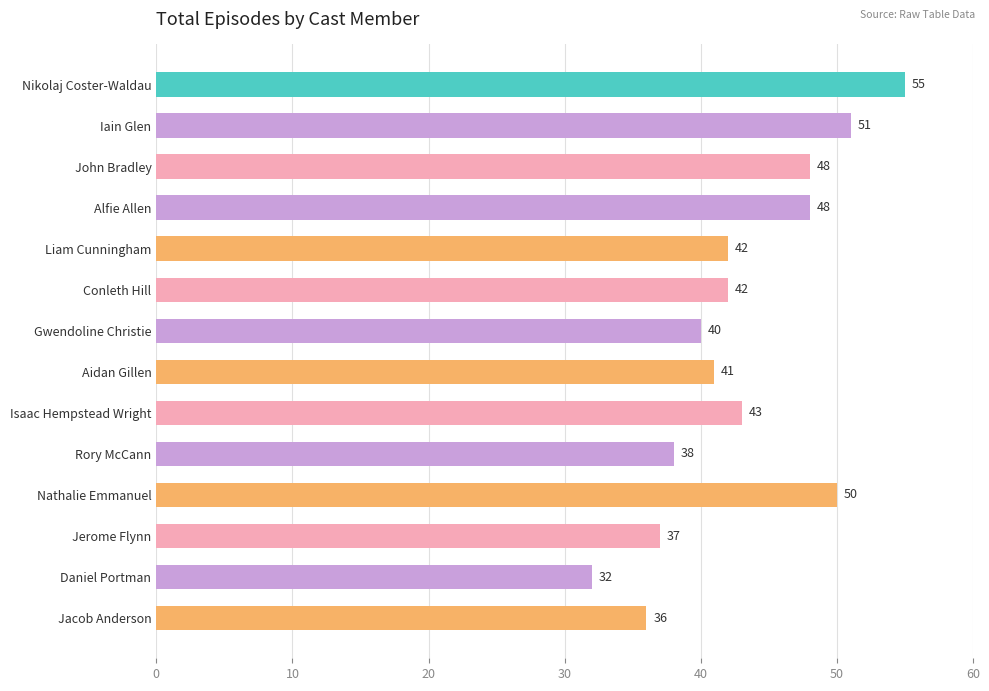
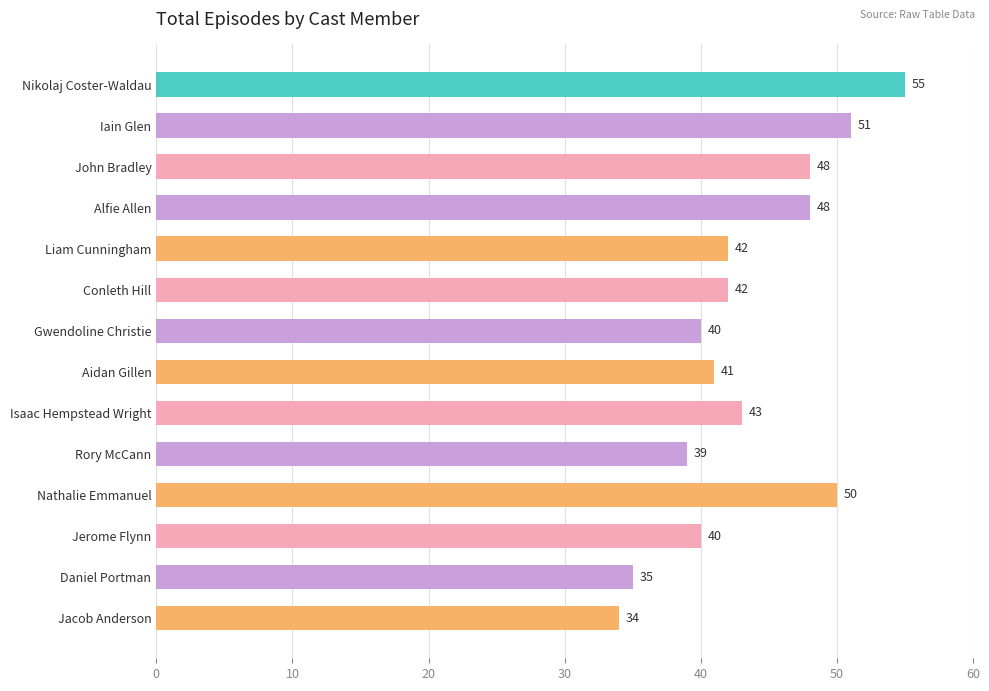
  {
    "Nikolaj Coster-Waldau": 55,
    "Iain Glen": 51,
    "John Bradley": 48,
    "Alfie Allen": 48,
    "Liam Cunningham": 42,
    "Conleth Hill": 42,
    "Gwendoline Christie": 40,
    "Aidan Gillen": 41,
    "Isaac Hempstead Wright": 43,
-   "Rory McCann": 38,
+   "Rory McCann": 39,
    "Nathalie Emmanuel": 50,
-   "Jerome Flynn": 37,
-   "Daniel Portman": 32,
-   "Jacob Anderson": 36
+   "Jerome Flynn": 40,
+   "Daniel Portman": 35,
+   "Jacob Anderson": 34
  }
